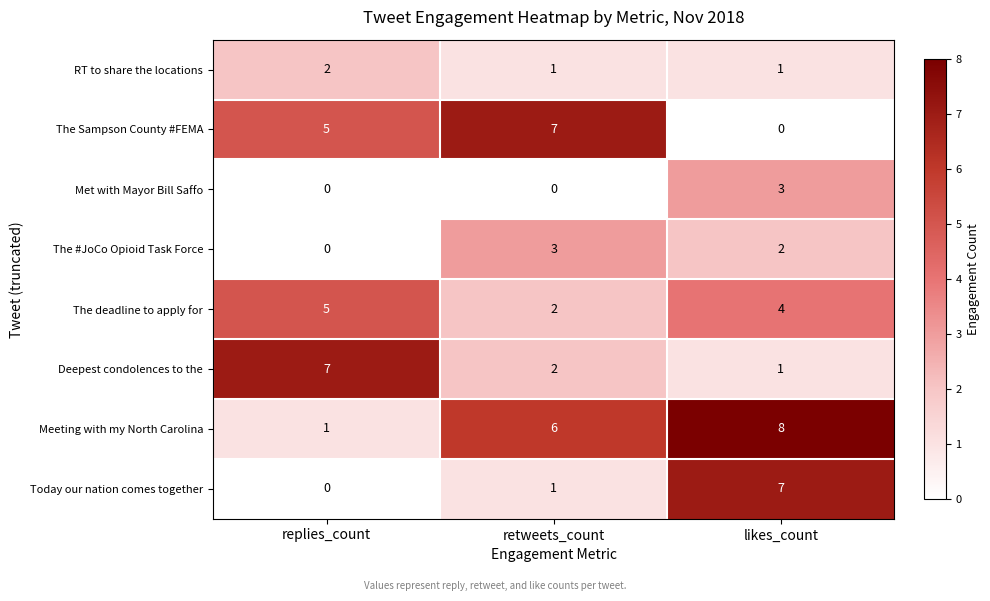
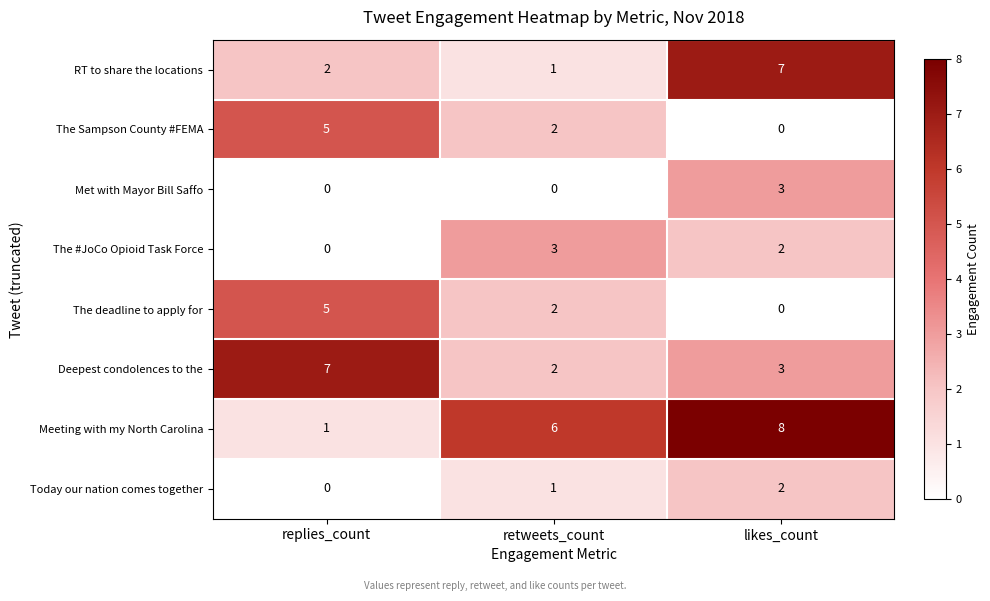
  {
    "RT to share the locations": {
      "replies_count": 2,
      "retweets_count": 1,
-     "likes_count": 1
+     "likes_count": 7
    },
    "The Sampson County #FEMA": {
      "replies_count": 5,
-     "retweets_count": 7,
+     "retweets_count": 2,
      "likes_count": 0
    },
    "Met with Mayor Bill Saffo": {
      "replies_count": 0,
      "retweets_count": 0,
      "likes_count": 3
    },
    "The #JoCo Opioid Task Force": {
      "replies_count": 0,
      "retweets_count": 3,
      "likes_count": 2
    },
    "The deadline to apply for": {
      "replies_count": 5,
      "retweets_count": 2,
-     "likes_count": 4
+     "likes_count": 0
    },
    "Deepest condolences to the": {
      "replies_count": 7,
      "retweets_count": 2,
-     "likes_count": 1
+     "likes_count": 3
    },
    "Meeting with my North Carolina": {
      "replies_count": 1,
      "retweets_count": 6,
      "likes_count": 8
    },
    "Today our nation comes together": {
      "replies_count": 0,
      "retweets_count": 1,
-     "likes_count": 7
+     "likes_count": 2
    }
  }
